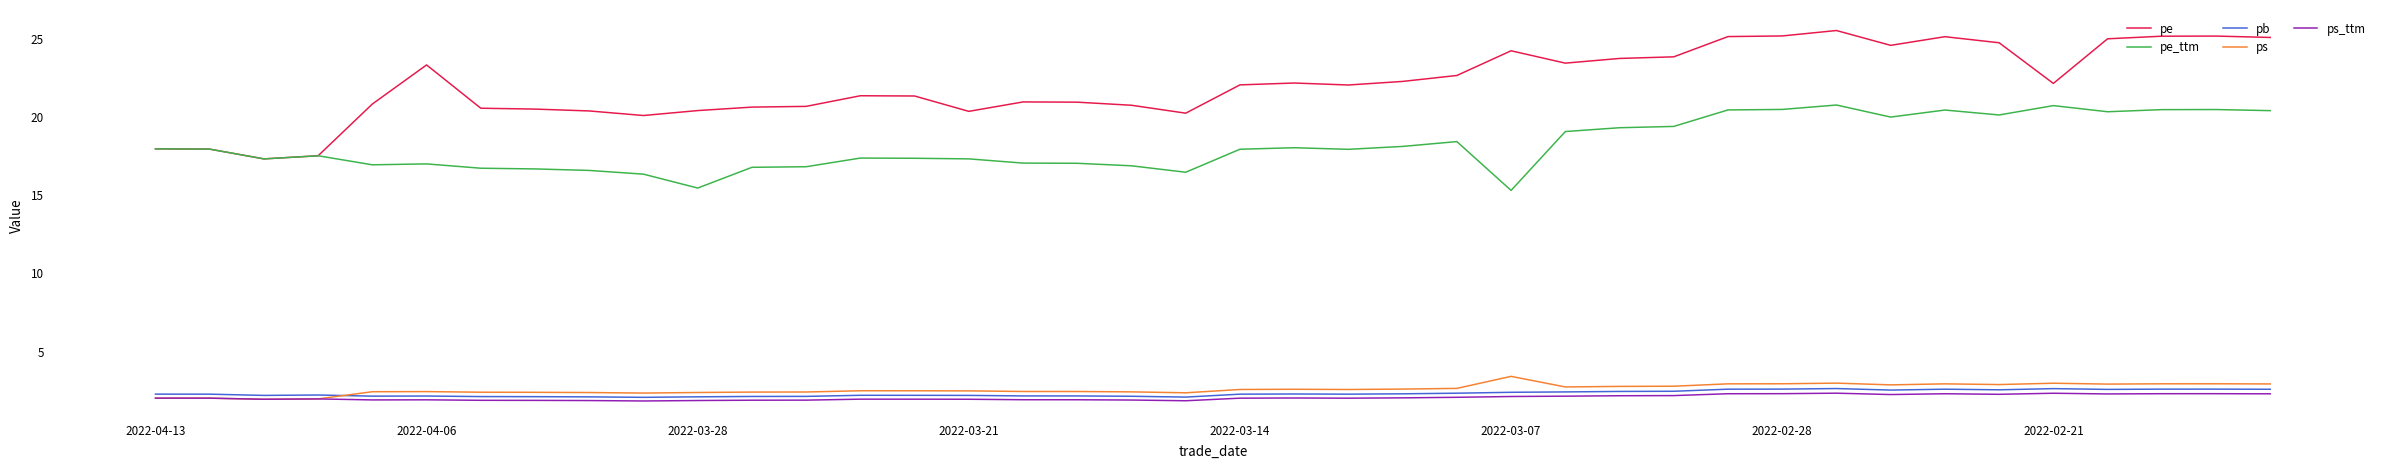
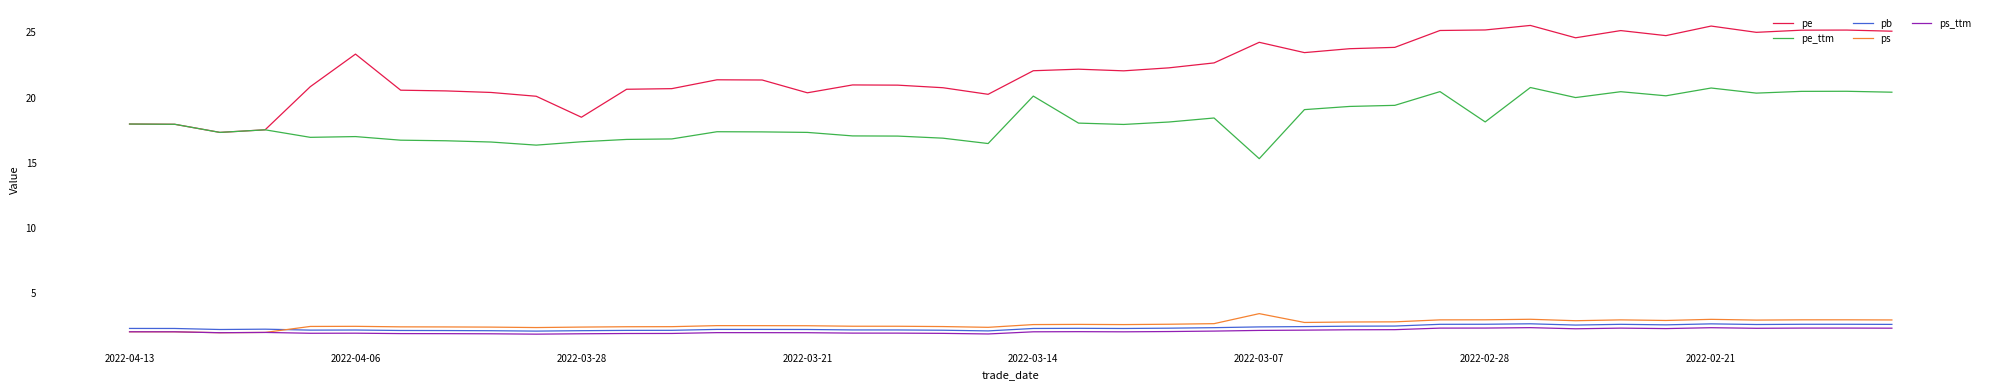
  {
    "pe": {
      "2022-04-06": 23.3,
-     "2022-03-28": 20.4,
+     "2022-03-28": 18.5,
      "2022-03-21": 20.4,
      "2022-03-14": 22.1,
      "2022-03-07": 24.2,
      "2022-02-28": 25.2,
-     "2022-02-21": 22.1
+     "2022-02-21": 25.5
    },
    "pe_ttm": {
      "2022-04-06": 17.0,
-     "2022-03-28": 15.5,
+     "2022-03-28": 16.6,
      "2022-03-21": 17.3,
-     "2022-03-14": 17.9,
+     "2022-03-14": 20.1,
      "2022-03-07": 15.3,
-     "2022-02-28": 20.5,
+     "2022-02-28": 18.1,
      "2022-02-21": 20.7
    },
    "pb": {
      "2022-04-13": 2.3,
      "2022-04-06": 2.2,
      "2022-03-28": 2.1,
      "2022-03-21": 2.2,
      "2022-03-14": 2.3,
      "2022-03-07": 2.4,
      "2022-02-28": 2.6,
      "2022-02-21": 2.6
    },
    "ps": {
      "2022-04-06": 2.4,
      "2022-03-28": 2.4,
      "2022-03-21": 2.5,
      "2022-03-14": 2.6,
      "2022-03-07": 3.4,
      "2022-02-28": 2.9,
      "2022-02-21": 3.0
    },
    "ps_ttm": {
      "2022-04-06": 1.9,
      "2022-03-28": 1.9,
      "2022-03-21": 2.0,
      "2022-03-14": 2.0,
      "2022-03-07": 2.1,
      "2022-02-28": 2.3,
      "2022-02-21": 2.3
    }
  }
